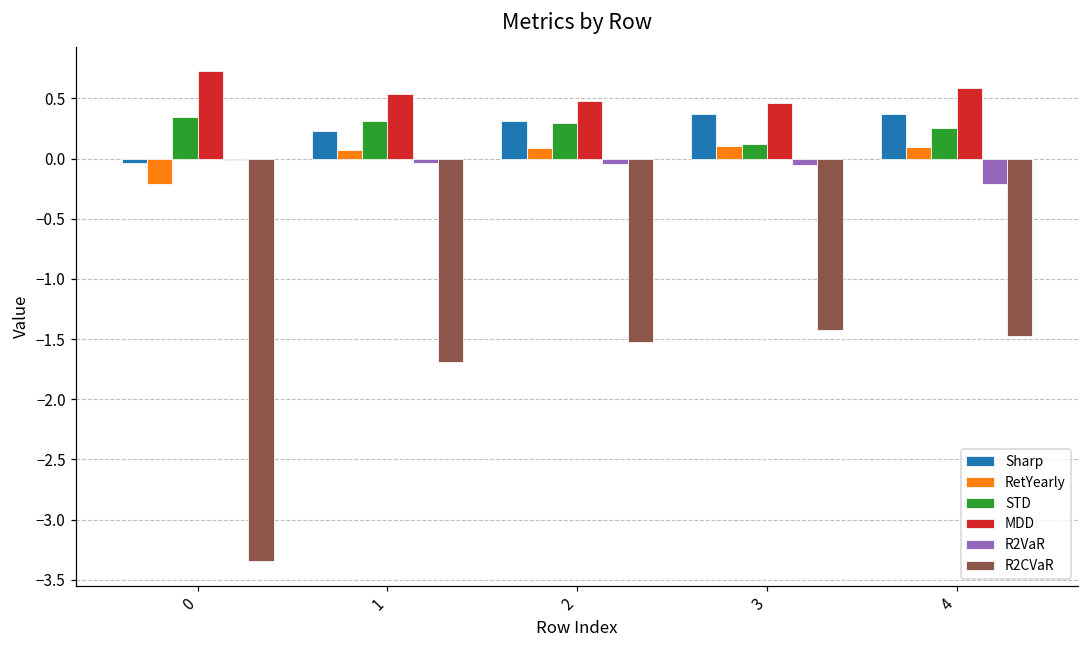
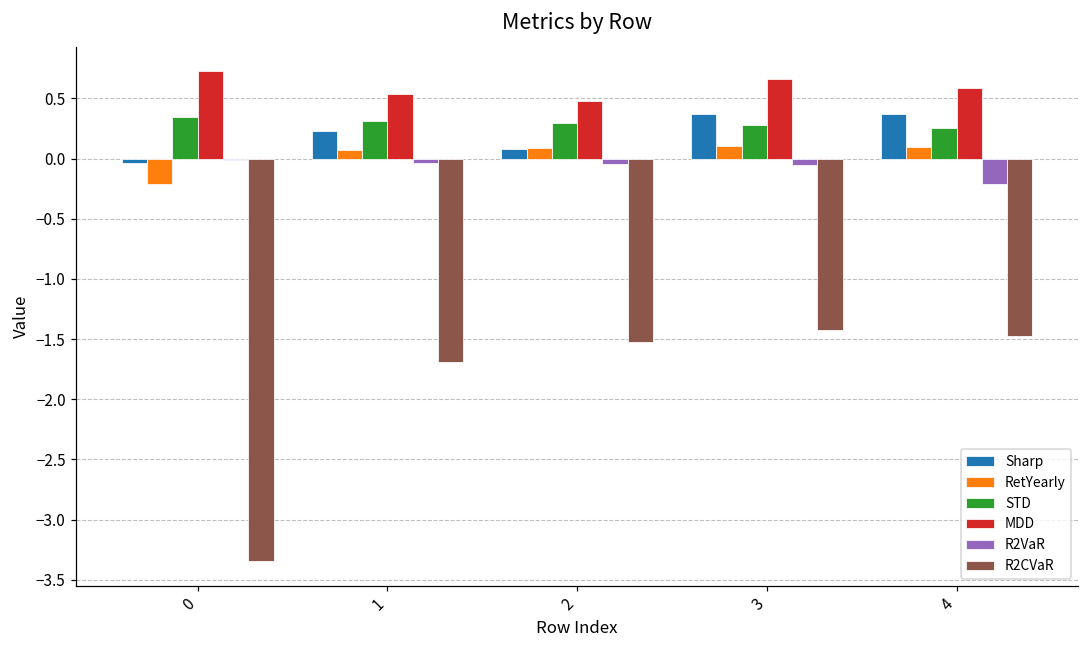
  {
    "Sharp": {
      "0": -0.04,
      "1": 0.23,
-     "2": 0.31,
+     "2": 0.08,
      "3": 0.37,
      "4": 0.37
    },
    "RetYearly": {
      "0": -0.22,
      "1": 0.07,
      "2": 0.09,
      "3": 0.10,
      "4": 0.09
    },
    "STD": {
      "0": 0.35,
      "1": 0.31,
      "2": 0.30,
-     "3": 0.13,
+     "3": 0.28,
      "4": 0.25
    },
    "MDD": {
      "0": 0.72,
      "1": 0.54,
      "2": 0.48,
-     "3": 0.46,
+     "3": 0.66,
      "4": 0.59
    },
    "R2VaR": {
      "1": -0.04,
      "2": -0.05,
      "3": -0.05,
      "4": -0.21
    },
    "R2CVaR": {
      "0": -3.35,
      "1": -1.69,
      "2": -1.52,
      "3": -1.43,
      "4": -1.47
    }
  }
